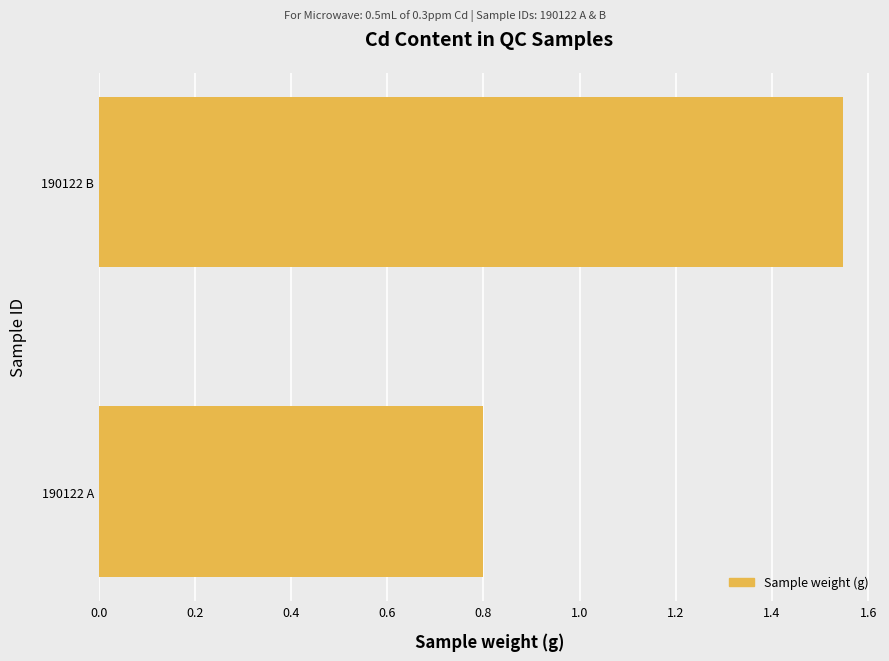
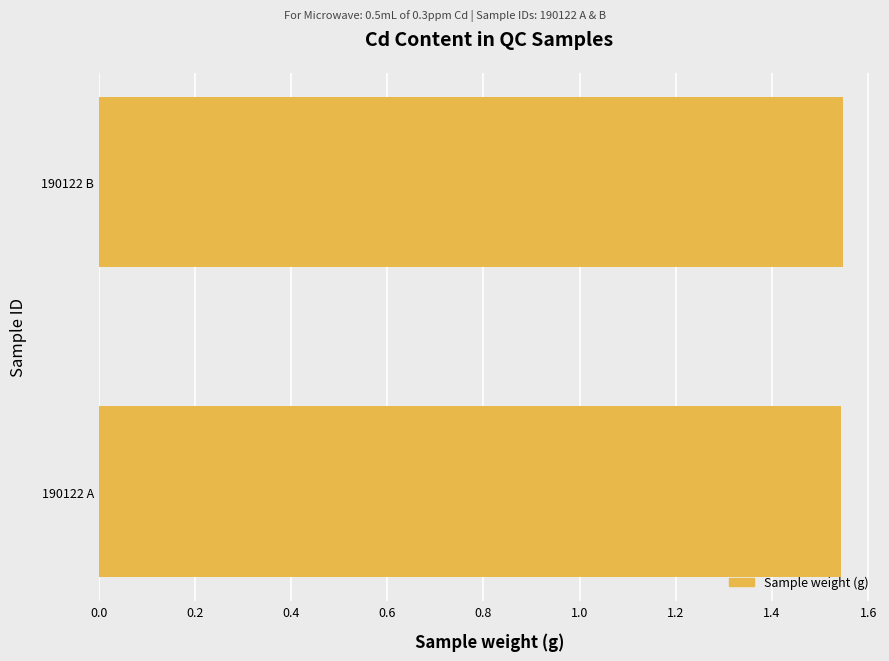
  {
    "190122 B": 1.55,
-   "190122 A": 0.80
+   "190122 A": 1.54
  }
